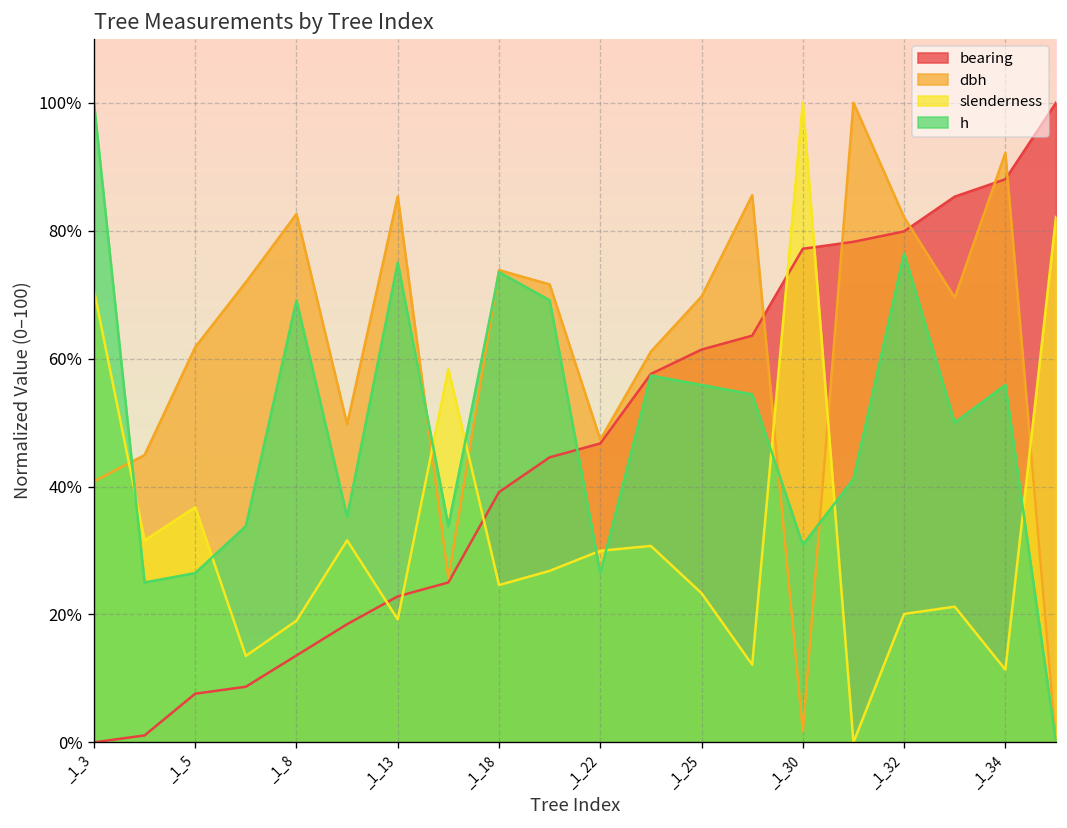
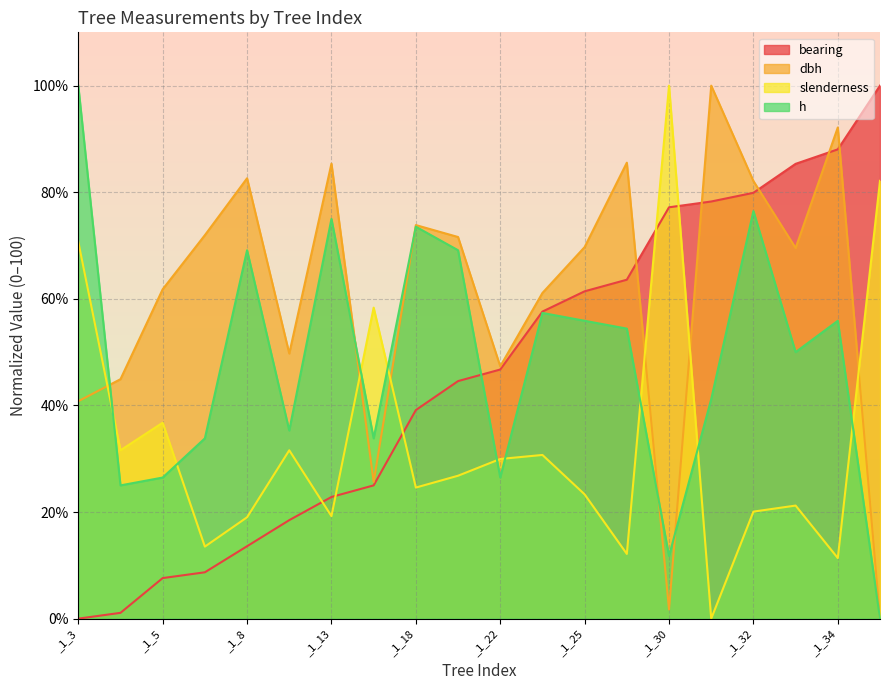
  {
    "bearing": {
      "_1_3": "0%",
      "_1_5": "8%",
      "_1_8": "14%",
      "_1_13": "23%",
      "_1_18": "39%",
      "_1_22": "47%",
      "_1_25": "61%",
      "_1_30": "77%",
      "_1_32": "80%",
      "_1_34": "88%"
    },
    "dbh": {
      "_1_3": "41%",
      "_1_5": "62%",
      "_1_8": "83%",
      "_1_13": "85%",
      "_1_22": "47%",
      "_1_25": "70%",
      "_1_30": "2%",
      "_1_32": "82%",
      "_1_34": "92%"
    },
    "slenderness": {
      "_1_3": "71%",
      "_1_5": "37%",
      "_1_8": "19%",
      "_1_13": "19%",
      "_1_18": "25%",
      "_1_22": "30%",
      "_1_25": "23%",
      "_1_30": "100%",
      "_1_32": "20%",
      "_1_34": "11%"
    },
    "h": {
      "_1_3": "100%",
      "_1_5": "26%",
      "_1_8": "69%",
      "_1_13": "75%",
      "_1_22": "26%",
      "_1_25": "56%",
-     "_1_30": "31%",
+     "_1_30": "12%",
      "_1_32": "76%",
      "_1_34": "56%"
    }
  }
